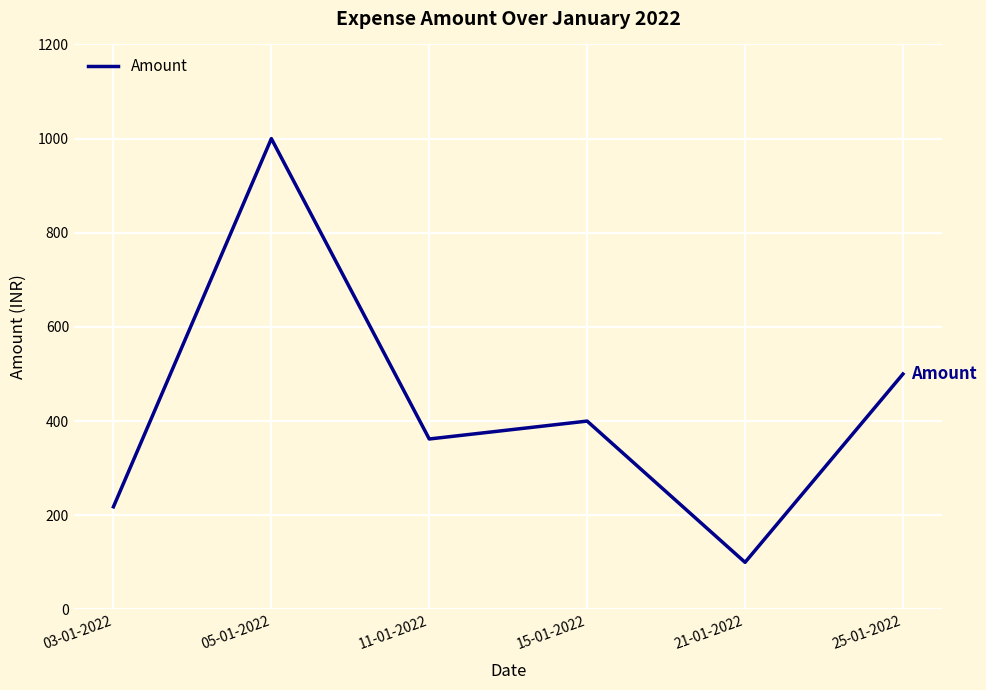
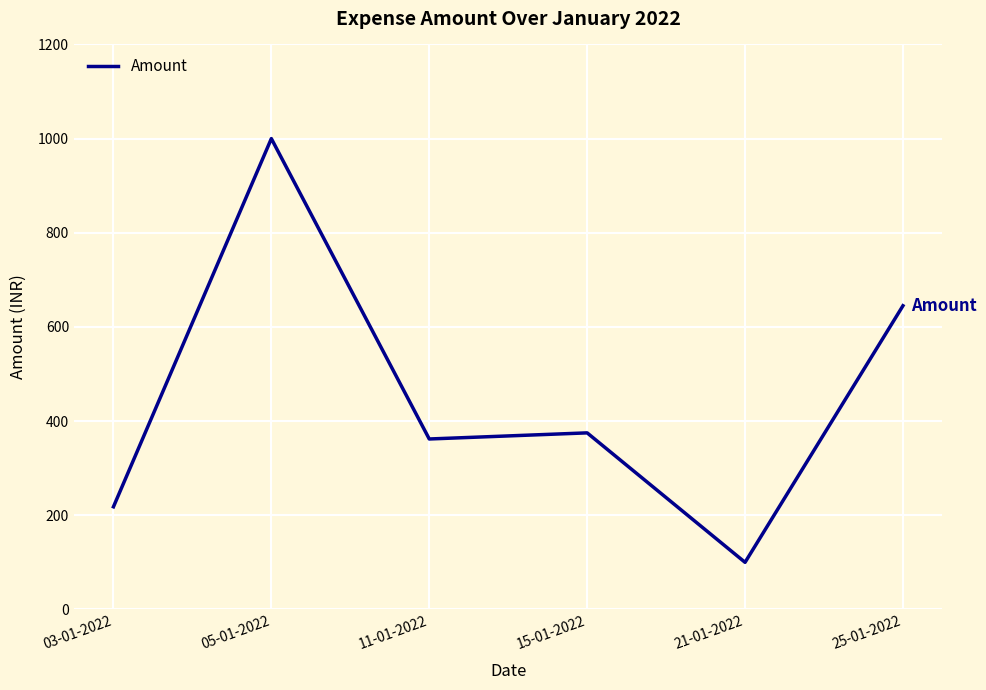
  {
    "03-01-2022": 220,
    "05-01-2022": 1000,
    "11-01-2022": 360,
-   "15-01-2022": 400,
+   "15-01-2022": 380,
    "21-01-2022": 100,
-   "25-01-2022": 500
+   "25-01-2022": 650
  }
